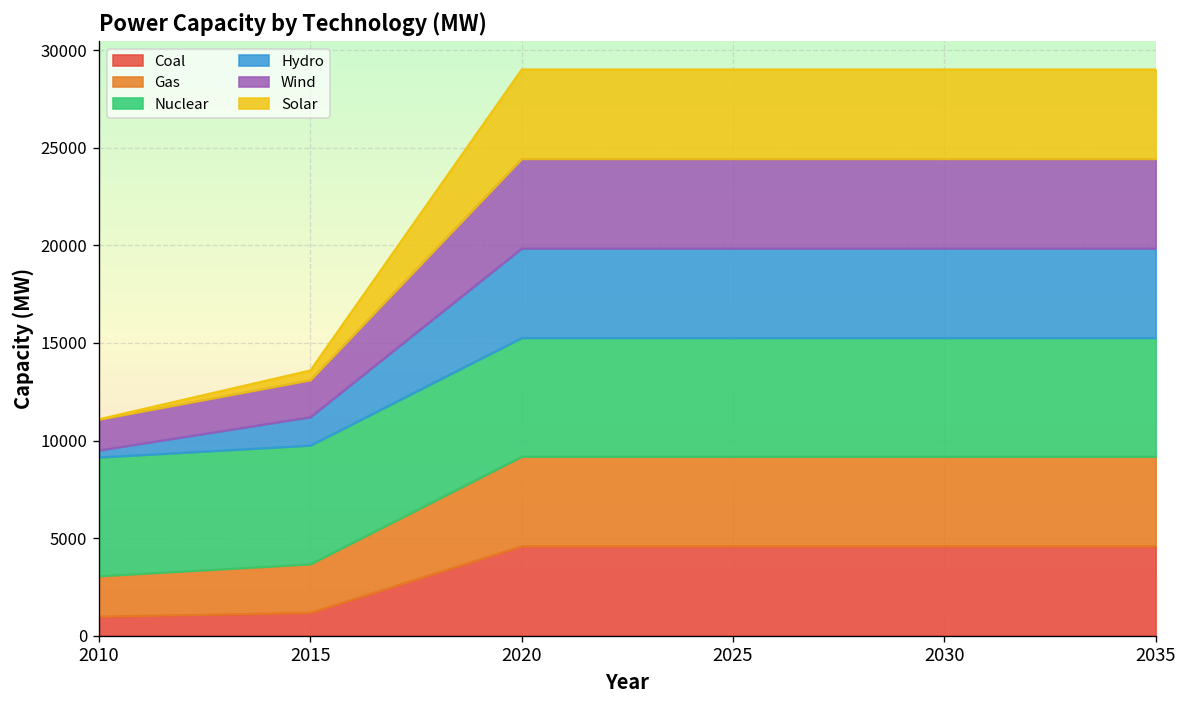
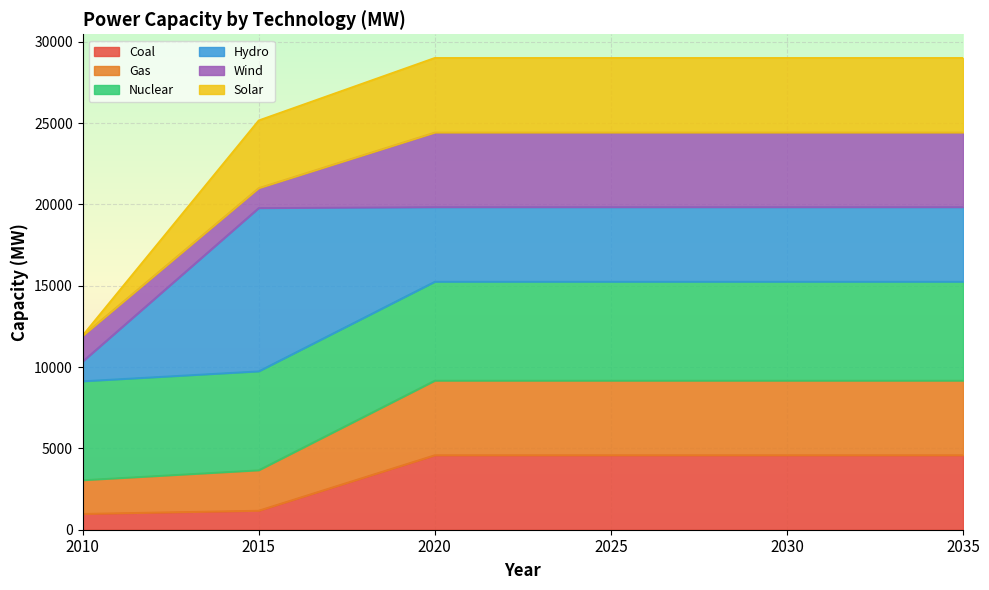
  {
    "Nuclear": {
      "2010": 6100,
      "2015": 6100,
      "2020": 6100,
      "2025": 6100,
      "2030": 6100,
      "2035": 6100
    },
    "Hydro": {
-     "2010": 400,
-     "2015": 1500,
+     "2010": 1200,
+     "2015": 10000,
      "2020": 4600,
      "2025": 4600,
      "2030": 4600,
      "2035": 4600
    },
    "Wind": {
-     "2015": 1900,
+     "2015": 1200,
      "2020": 4600,
      "2025": 4600,
      "2030": 4600,
      "2035": 4600
    },
    "Solar": {
-     "2015": 500,
+     "2015": 4200,
      "2020": 4600,
      "2025": 4600,
      "2030": 4600,
      "2035": 4600
    }
  }
